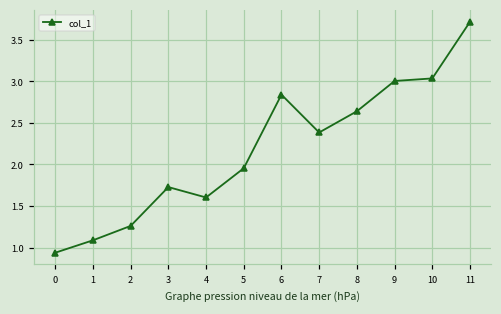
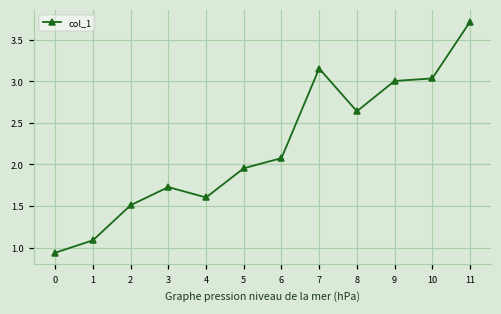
  {
    "0": 0.9,
    "1": 1.1,
-   "2": 1.3,
+   "2": 1.5,
    "3": 1.7,
    "4": 1.6,
    "5": 2.0,
-   "6": 2.8,
-   "7": 2.4,
+   "6": 2.1,
+   "7": 3.2,
    "8": 2.6,
    "9": 3.0,
    "10": 3.0,
    "11": 3.7
  }
